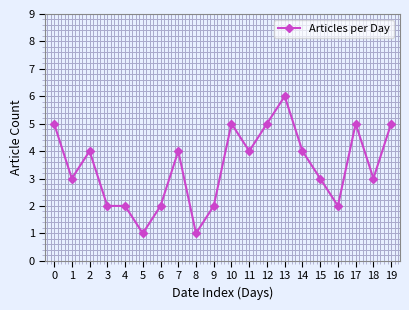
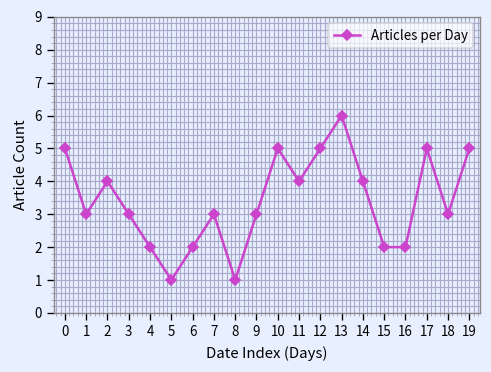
  {
    "0": 5,
    "1": 3,
    "2": 4,
-   "3": 2,
+   "3": 3,
    "4": 2,
    "5": 1,
    "6": 2,
-   "7": 4,
+   "7": 3,
    "8": 1,
-   "9": 2,
+   "9": 3,
    "10": 5,
    "11": 4,
    "12": 5,
    "13": 6,
    "14": 4,
-   "15": 3,
+   "15": 2,
    "16": 2,
    "17": 5,
    "18": 3,
    "19": 5
  }
